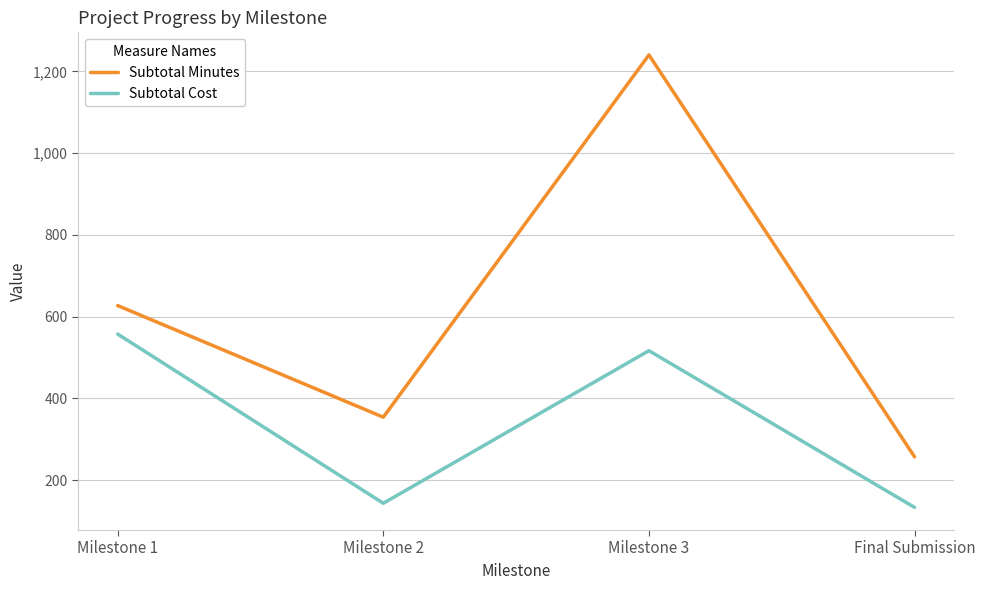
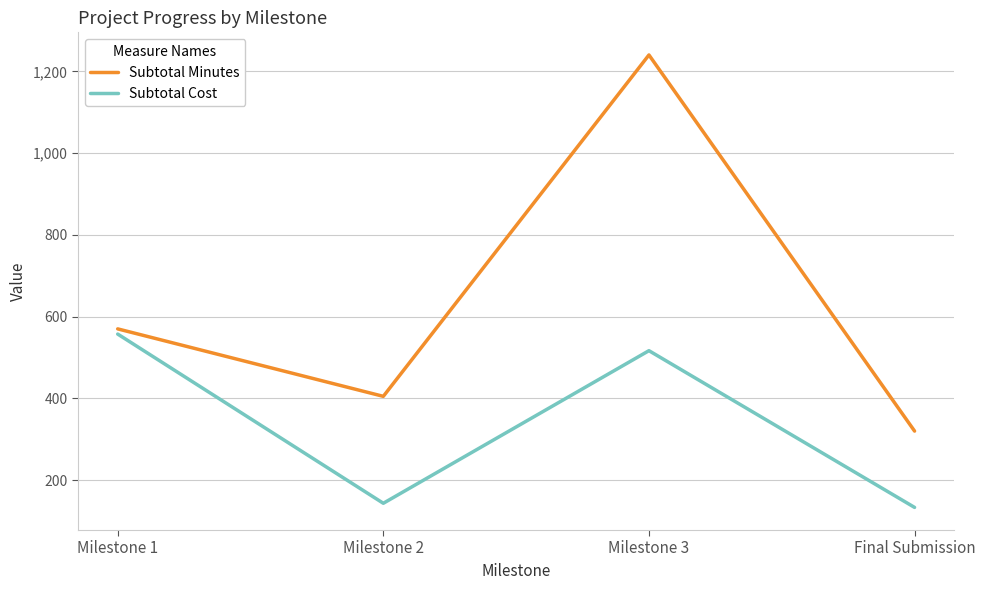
  {
    "Subtotal Minutes": {
-     "Milestone 1": "630",
-     "Milestone 2": "350",
+     "Milestone 1": "570",
+     "Milestone 2": "410",
      "Milestone 3": "1,240",
-     "Final Submission": "260"
+     "Final Submission": "320"
    },
    "Subtotal Cost": {
      "Milestone 1": "560",
      "Milestone 2": "140",
      "Milestone 3": "520",
      "Final Submission": "130"
    }
  }
